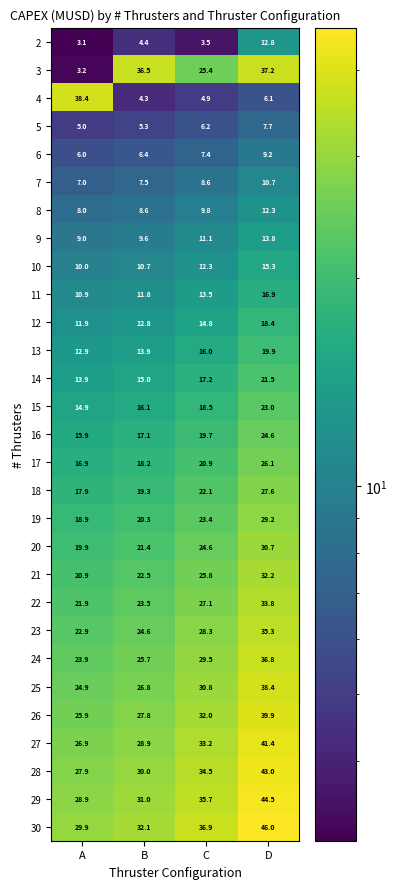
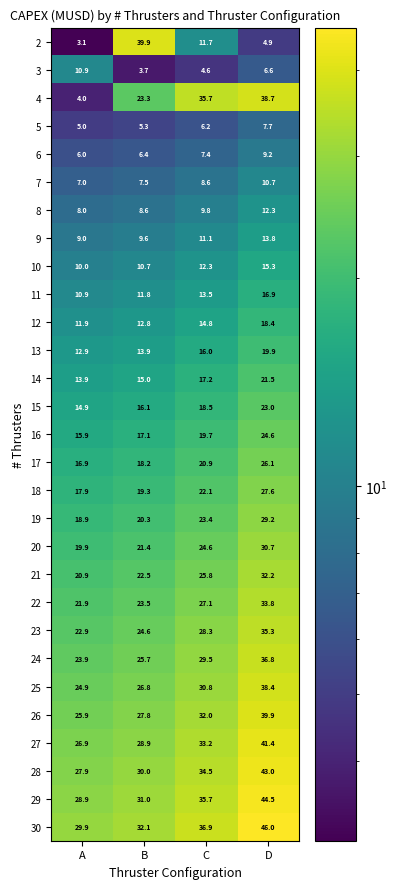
  {
    "2": {
      "A": 3.1,
-     "B": 4.4,
-     "C": 3.5,
-     "D": 12.8
+     "B": 39.9,
+     "C": 11.7,
+     "D": 4.9
    },
    "3": {
-     "A": 3.2,
-     "B": 36.5,
-     "C": 25.4,
-     "D": 37.2
+     "A": 10.9,
+     "B": 3.7,
+     "C": 4.6,
+     "D": 6.6
    },
    "4": {
-     "A": 38.4,
-     "B": 4.3,
-     "C": 4.9,
-     "D": 6.1
+     "A": 4.0,
+     "B": 23.3,
+     "C": 35.7,
+     "D": 38.7
    },
    "5": {
      "A": 5.0,
      "B": 5.3,
      "C": 6.2,
      "D": 7.7
    },
    "6": {
      "A": 6.0,
      "B": 6.4,
      "C": 7.4,
      "D": 9.2
    },
    "7": {
      "A": 7.0,
      "B": 7.5,
      "C": 8.6,
      "D": 10.7
    },
    "8": {
      "A": 8.0,
      "B": 8.6,
      "C": 9.8,
      "D": 12.3
    },
    "9": {
      "A": 9.0,
      "B": 9.6,
      "C": 11.1,
      "D": 13.8
    },
    "10": {
      "A": 10.0,
      "B": 10.7,
      "C": 12.3,
      "D": 15.3
    },
    "11": {
      "A": 10.9,
      "B": 11.8,
      "C": 13.5,
      "D": 16.9
    },
    "12": {
      "A": 11.9,
      "B": 12.8,
      "C": 14.8,
      "D": 18.4
    },
    "13": {
      "A": 12.9,
      "B": 13.9,
      "C": 16.0,
      "D": 19.9
    },
    "14": {
      "A": 13.9,
      "B": 15.0,
      "C": 17.2,
      "D": 21.5
    },
    "15": {
      "A": 14.9,
      "B": 16.1,
      "C": 18.5,
      "D": 23.0
    },
    "16": {
      "A": 15.9,
      "B": 17.1,
      "C": 19.7,
      "D": 24.6
    },
    "17": {
      "A": 16.9,
      "B": 18.2,
      "C": 20.9,
      "D": 26.1
    },
    "18": {
      "A": 17.9,
      "B": 19.3,
      "C": 22.1,
      "D": 27.6
    },
    "19": {
      "A": 18.9,
      "B": 20.3,
      "C": 23.4,
      "D": 29.2
    },
    "20": {
      "A": 19.9,
      "B": 21.4,
      "C": 24.6,
      "D": 30.7
    },
    "21": {
      "A": 20.9,
      "B": 22.5,
      "C": 25.8,
      "D": 32.2
    },
    "22": {
      "A": 21.9,
      "B": 23.5,
      "C": 27.1,
      "D": 33.8
    },
    "23": {
      "A": 22.9,
      "B": 24.6,
      "C": 28.3,
      "D": 35.3
    },
    "24": {
      "A": 23.9,
      "B": 25.7,
      "C": 29.5,
      "D": 36.8
    },
    "25": {
      "A": 24.9,
      "B": 26.8,
      "C": 30.8,
      "D": 38.4
    },
    "26": {
      "A": 25.9,
      "B": 27.8,
      "C": 32.0,
      "D": 39.9
    },
    "27": {
      "A": 26.9,
      "B": 28.9,
      "C": 33.2,
      "D": 41.4
    },
    "28": {
      "A": 27.9,
      "B": 30.0,
      "C": 34.5,
      "D": 43.0
    },
    "29": {
      "A": 28.9,
      "B": 31.0,
      "C": 35.7,
      "D": 44.5
    },
    "30": {
      "A": 29.9,
      "B": 32.1,
      "C": 36.9,
      "D": 46.0
    }
  }
